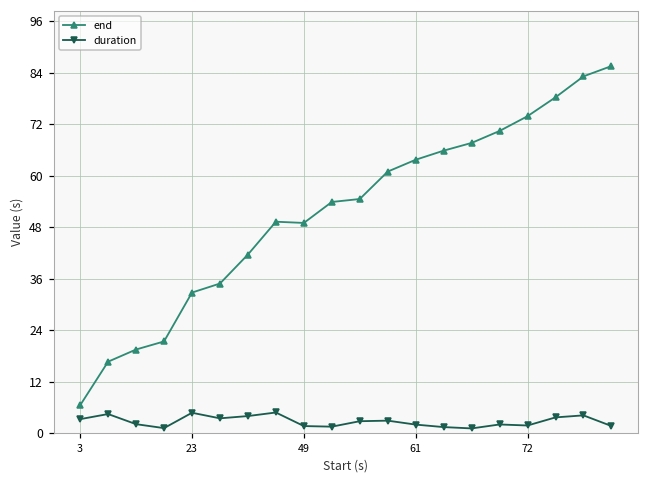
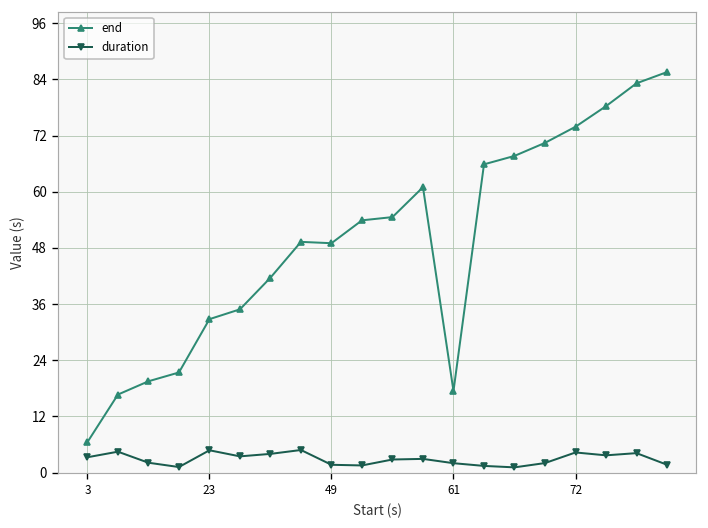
  {
    "end": {
      "23": 33,
      "49": 49,
-     "61": 64,
+     "61": 17,
      "72": 74
    },
    "duration": {
      "23": 5,
      "49": 2,
      "61": 2,
-     "72": 2
+     "72": 4
    }
  }
